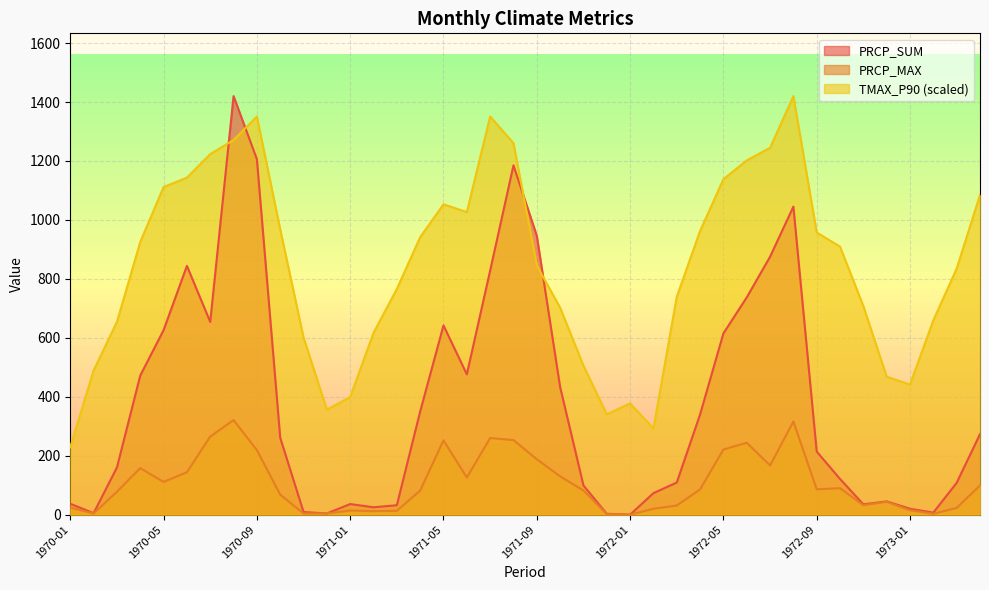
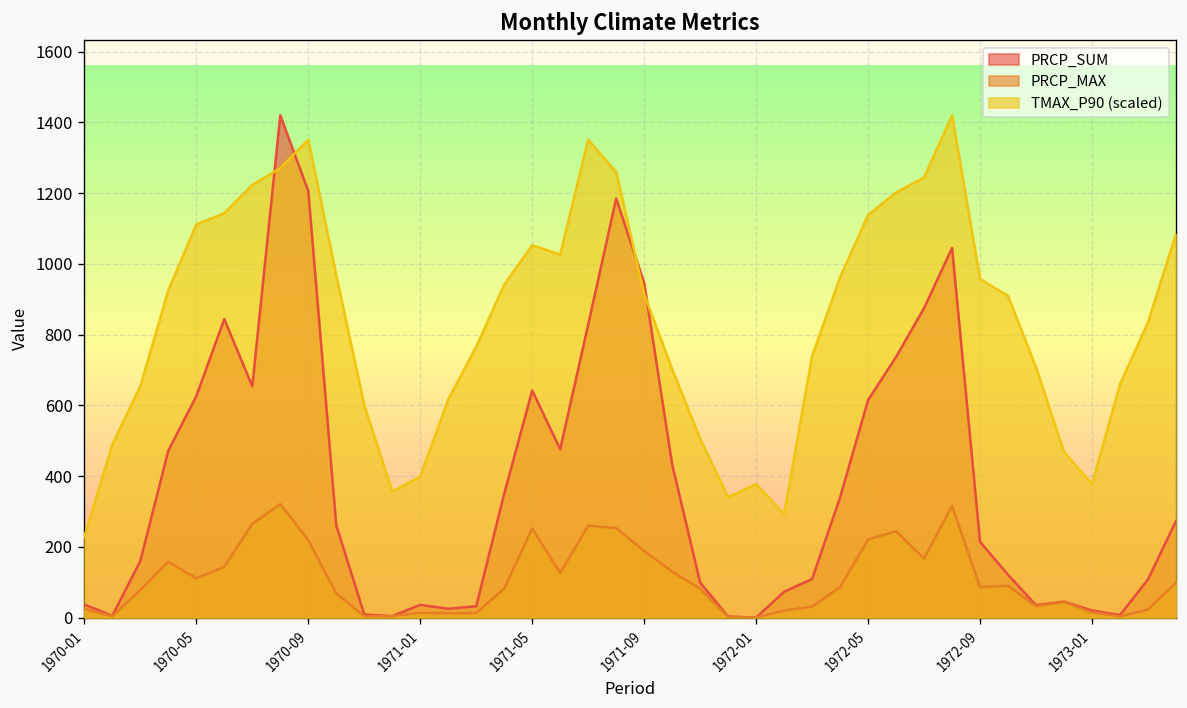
  {
    "TMAX_P90 (scaled)": {
      "1970-01": 230,
      "1970-05": 1110,
      "1970-09": 1350,
      "1971-01": 400,
      "1971-05": 1050,
-     "1971-09": 850,
+     "1971-09": 910,
      "1972-01": 380,
      "1972-05": 1140,
      "1972-09": 960,
-     "1973-01": 440
+     "1973-01": 380
    }
  }
